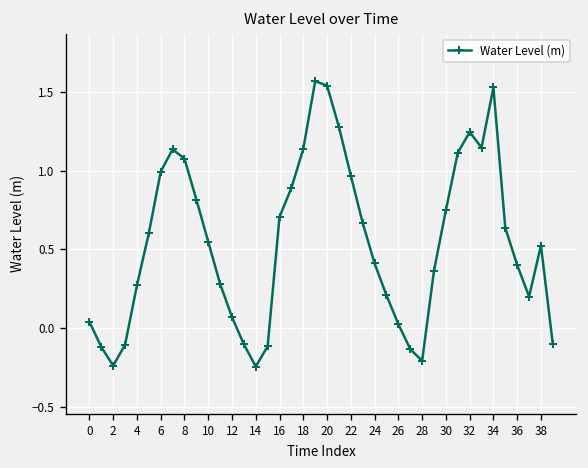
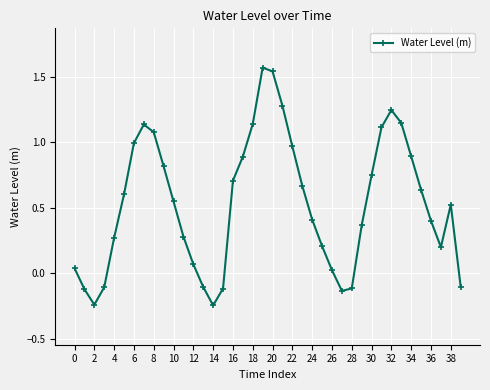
  {
    "0": 0.04,
    "2": -0.24,
    "4": 0.27,
    "6": 0.99,
    "8": 1.08,
    "10": 0.55,
    "12": 0.07,
    "14": -0.24,
    "16": 0.71,
    "18": 1.14,
    "20": 1.54,
    "22": 0.97,
    "24": 0.41,
    "26": 0.02,
-   "28": -0.21,
+   "28": -0.12,
    "30": 0.75,
    "32": 1.25,
-   "34": 1.53,
+   "34": 0.89,
    "36": 0.40,
    "38": 0.52
  }
